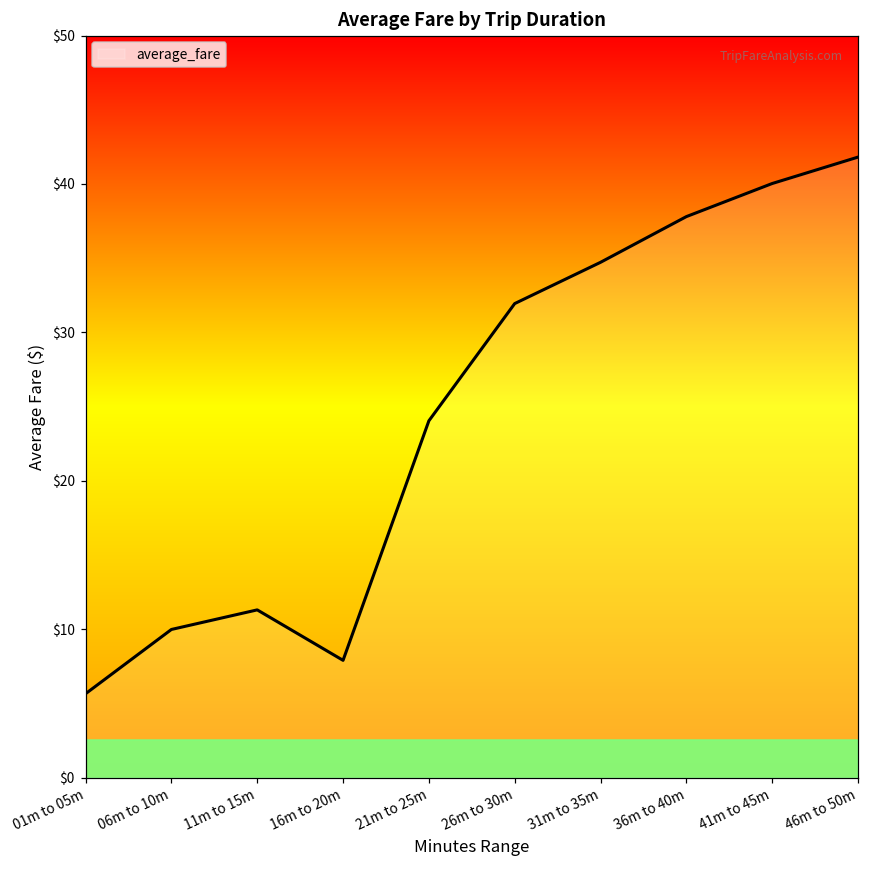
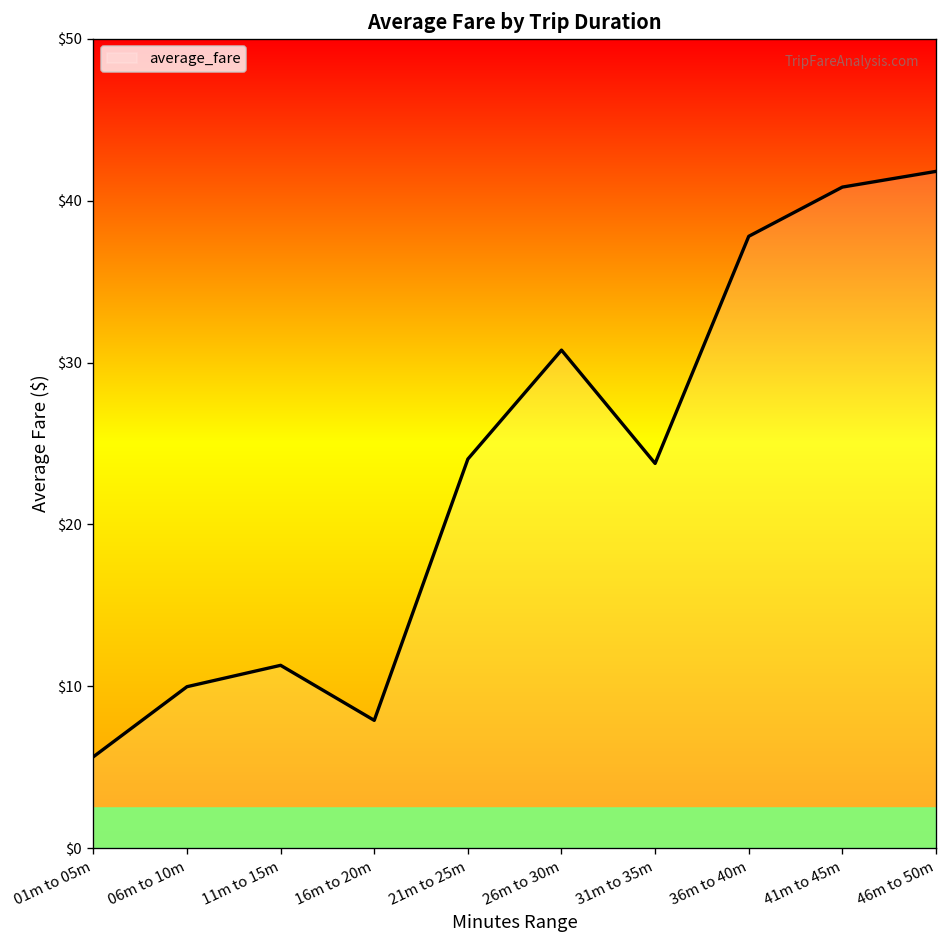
  {
    "01m to 05m": "$5.7",
    "06m to 10m": "$10.0",
    "11m to 15m": "$11.3",
    "16m to 20m": "$7.9",
    "21m to 25m": "$24.0",
-   "26m to 30m": "$31.9",
-   "31m to 35m": "$34.7",
+   "26m to 30m": "$30.8",
+   "31m to 35m": "$23.8",
    "36m to 40m": "$37.8",
-   "41m to 45m": "$40.0",
+   "41m to 45m": "$40.8",
    "46m to 50m": "$41.8"
  }
